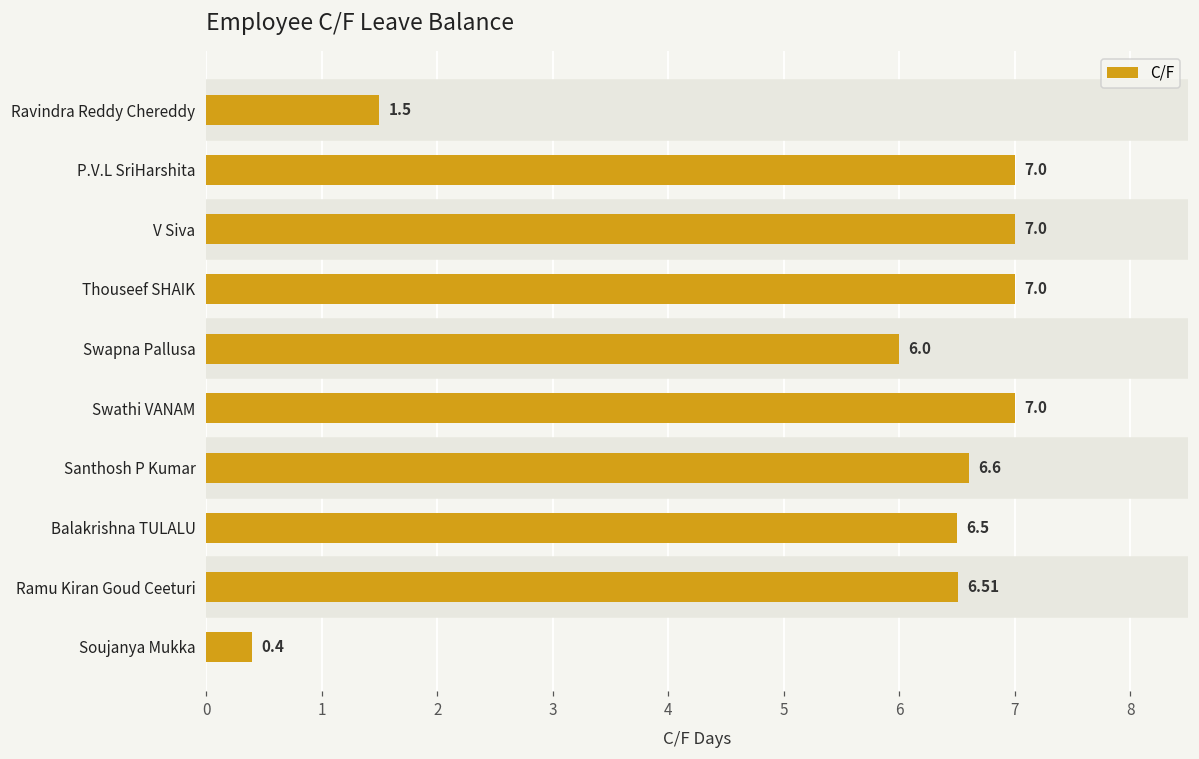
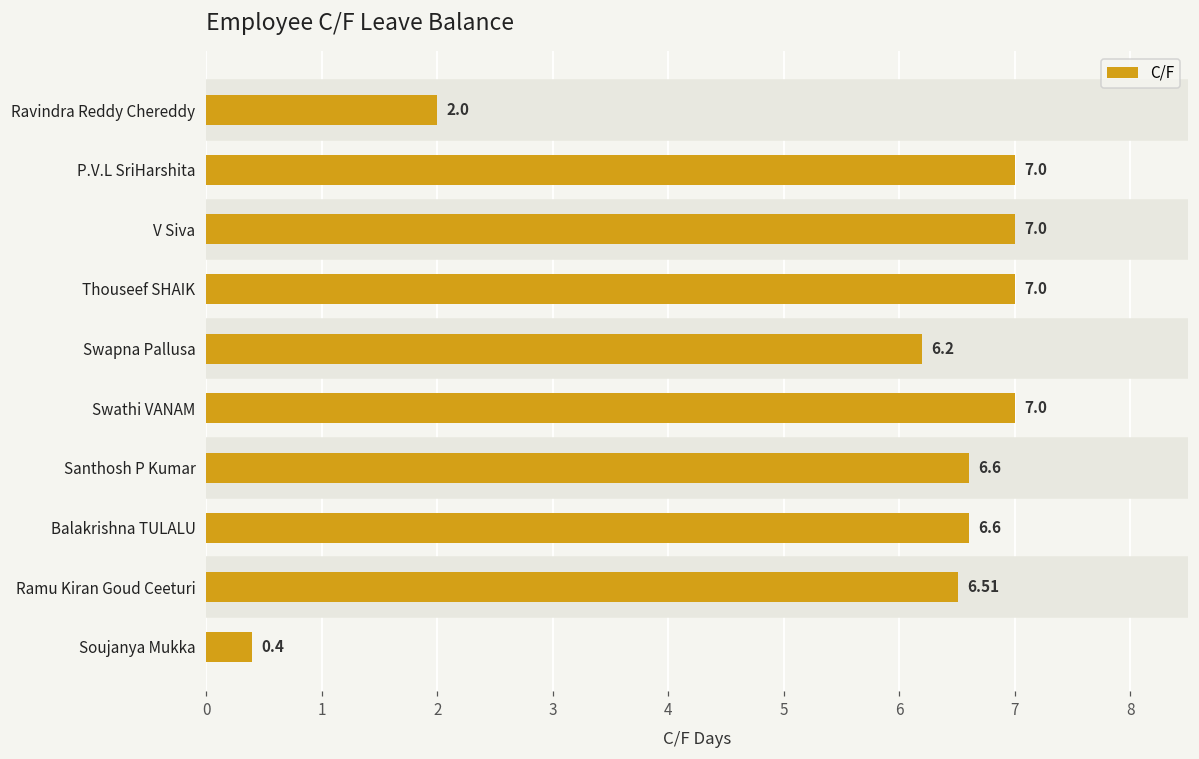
  {
-   "Ravindra Reddy Chereddy": 1.5,
+   "Ravindra Reddy Chereddy": 2.0,
    "P.V.L SriHarshita": 7.0,
    "V Siva": 7.0,
    "Thouseef SHAIK": 7.0,
-   "Swapna Pallusa": 6.0,
+   "Swapna Pallusa": 6.2,
    "Swathi VANAM": 7.0,
    "Santhosh P Kumar": 6.6,
-   "Balakrishna TULALU": 6.5,
+   "Balakrishna TULALU": 6.6,
    "Ramu Kiran Goud Ceeturi": 6.51,
    "Soujanya Mukka": 0.4
  }
